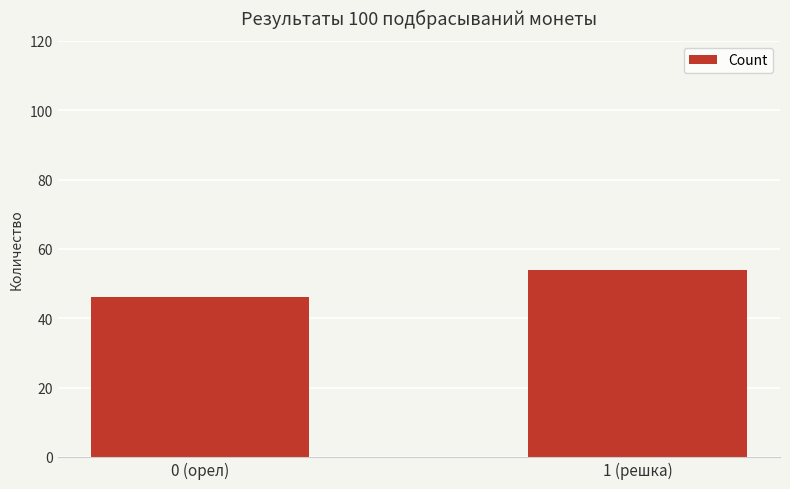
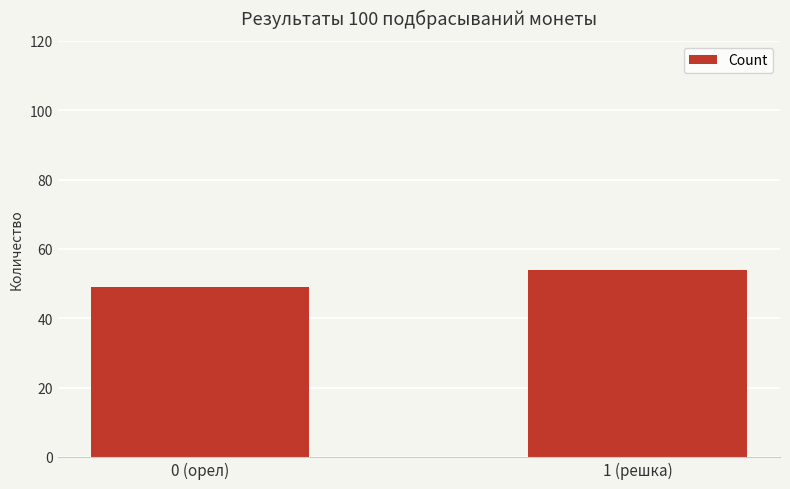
  {
-   "0 (орел)": 46,
+   "0 (орел)": 49,
    "1 (решка)": 54
  }
